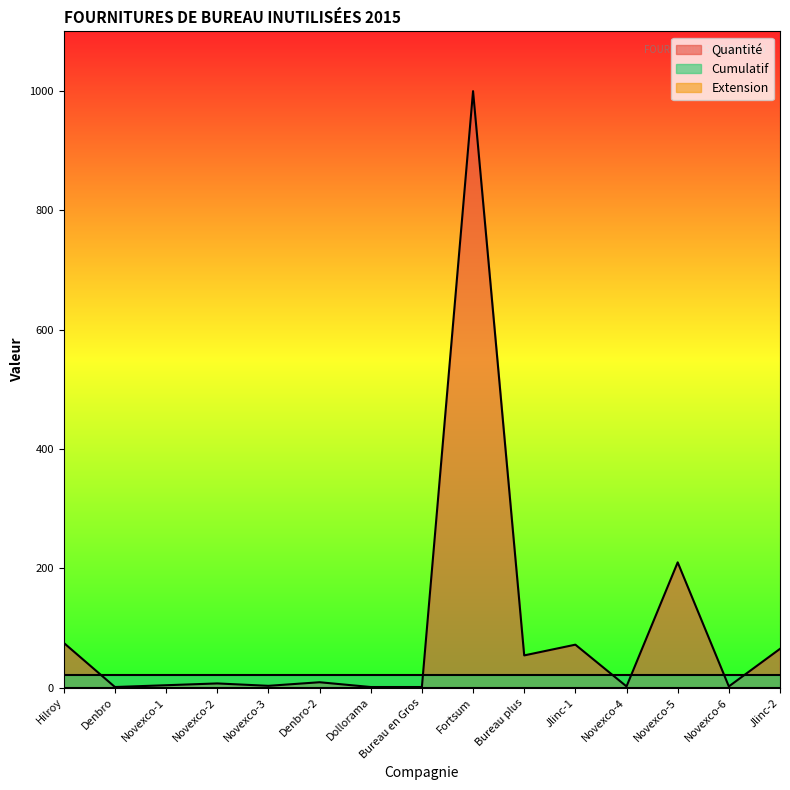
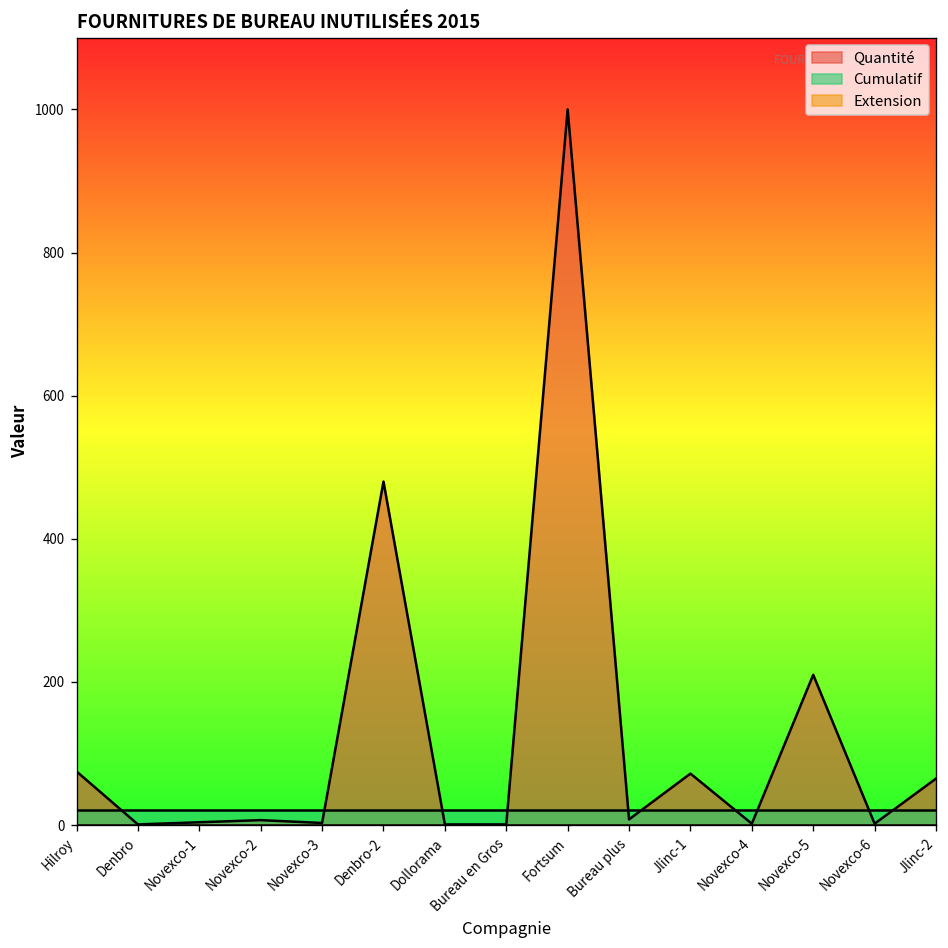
  {
    "Quantité": {
      "Hilroy": 80,
      "Novexco-2": 10,
-     "Denbro-2": 10,
+     "Denbro-2": 480,
      "Fortsum": 1000,
-     "Bureau plus": 50,
+     "Bureau plus": 10,
      "Jlinc-1": 70,
      "Novexco-5": 210,
      "Jlinc-2": 70
    },
    "Cumulatif": {
      "Hilroy": 20,
      "Denbro": 20,
      "Novexco-1": 20,
      "Novexco-2": 20,
      "Novexco-3": 20,
      "Denbro-2": 20,
      "Dollorama": 20,
      "Bureau en Gros": 20,
      "Fortsum": 20,
      "Bureau plus": 20,
      "Jlinc-1": 20,
      "Novexco-4": 20,
      "Novexco-5": 20,
      "Novexco-6": 20,
      "Jlinc-2": 20
    },
    "Extension": {
      "Hilroy": 0,
      "Novexco-2": 0,
      "Denbro-2": 0,
      "Fortsum": 0,
      "Bureau plus": 0,
      "Jlinc-1": 0,
      "Novexco-5": 0,
      "Jlinc-2": 0
    }
  }
